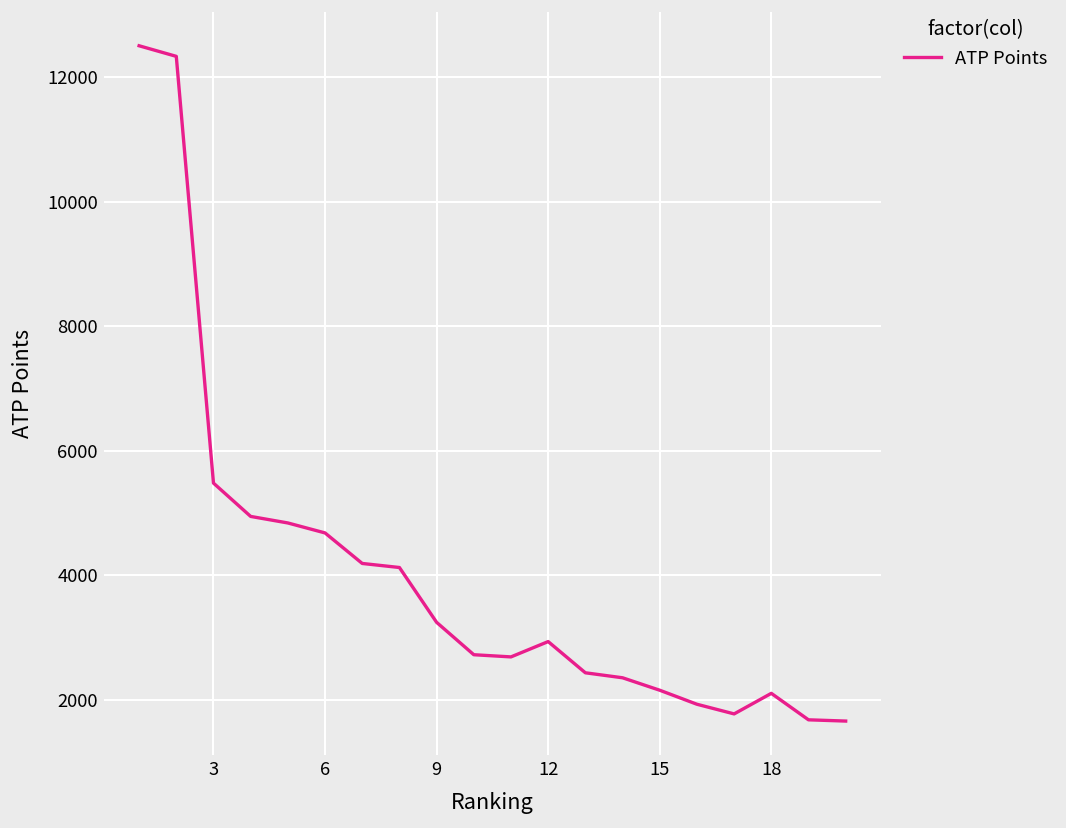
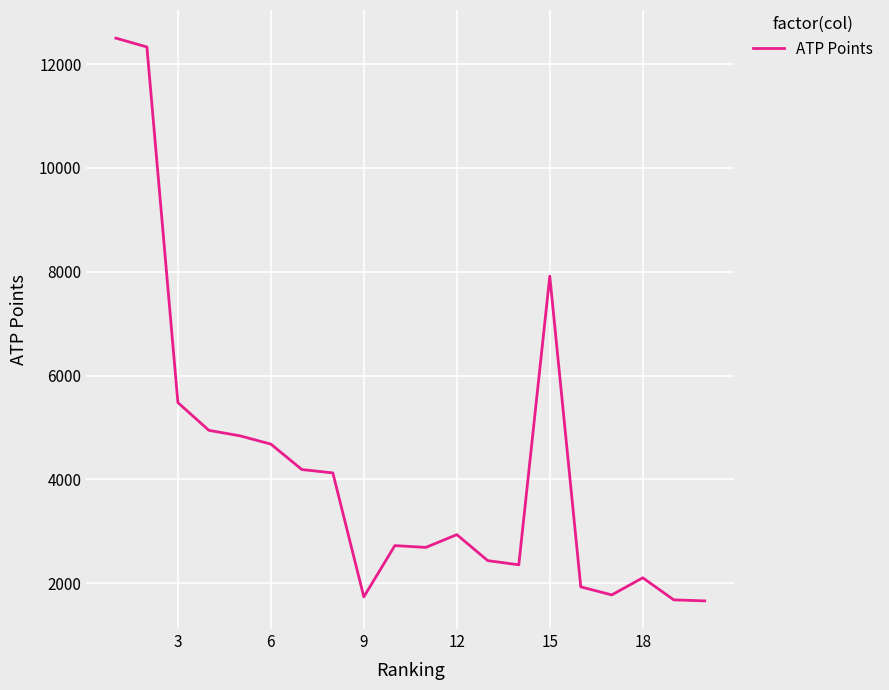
  {
    "3": 5500,
    "6": 4700,
-   "9": 3200,
+   "9": 1700,
    "12": 2900,
-   "15": 2200,
+   "15": 7900,
    "18": 2100
  }
